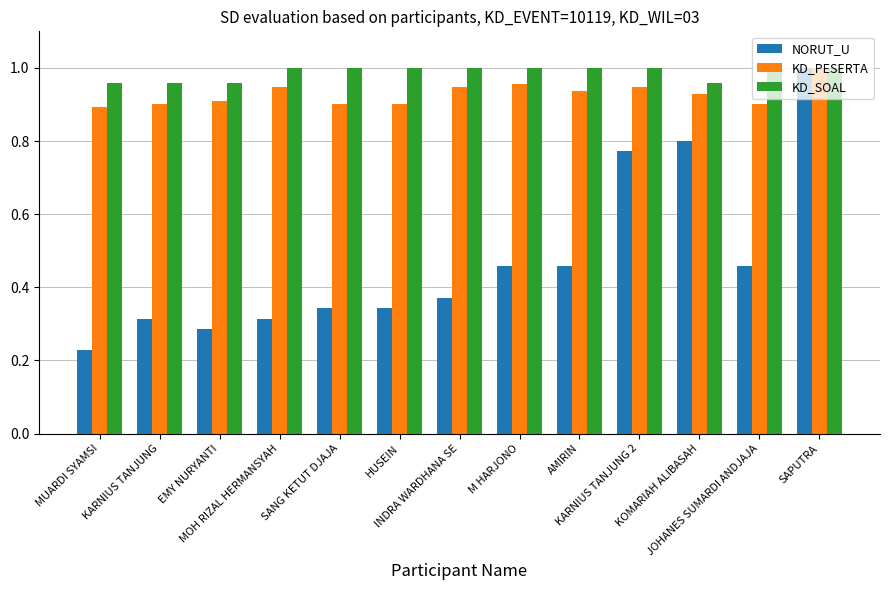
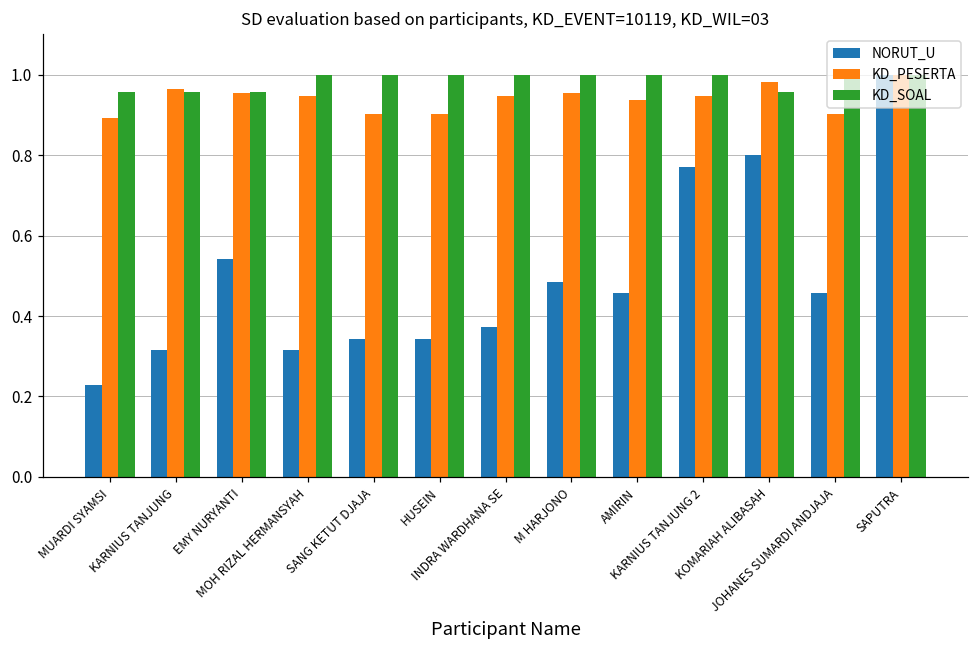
  {
    "NORUT_U": {
      "MUARDI SYAMSI": 0.23,
      "KARNIUS TANJUNG": 0.31,
-     "EMY NURYANTI": 0.29,
+     "EMY NURYANTI": 0.54,
      "MOH RIZAL HERMANSYAH": 0.31,
      "SANG KETUT DJAJA": 0.34,
      "HUSEIN": 0.34,
      "INDRA WARDHANA SE": 0.37,
-     "M HARJONO": 0.46,
+     "M HARJONO": 0.49,
      "AMIRIN": 0.46,
      "KARNIUS TANJUNG 2": 0.77,
      "KOMARIAH ALIBASAH": 0.80,
      "JOHANES SUMARDI ANDJAJA": 0.46
    },
    "KD_PESERTA": {
      "MUARDI SYAMSI": 0.89,
-     "KARNIUS TANJUNG": 0.90,
-     "EMY NURYANTI": 0.91,
+     "KARNIUS TANJUNG": 0.96,
+     "EMY NURYANTI": 0.96,
      "MOH RIZAL HERMANSYAH": 0.95,
      "SANG KETUT DJAJA": 0.90,
      "HUSEIN": 0.90,
      "INDRA WARDHANA SE": 0.95,
      "M HARJONO": 0.96,
      "AMIRIN": 0.94,
      "KARNIUS TANJUNG 2": 0.95,
-     "KOMARIAH ALIBASAH": 0.93,
+     "KOMARIAH ALIBASAH": 0.98,
      "JOHANES SUMARDI ANDJAJA": 0.90
    },
    "KD_SOAL": {
      "MUARDI SYAMSI": 0.96,
      "KARNIUS TANJUNG": 0.96,
      "EMY NURYANTI": 0.96,
      "MOH RIZAL HERMANSYAH": 1.00,
      "SANG KETUT DJAJA": 1.00,
      "HUSEIN": 1.00,
      "INDRA WARDHANA SE": 1.00,
      "M HARJONO": 1.00,
      "AMIRIN": 1.00,
      "KARNIUS TANJUNG 2": 1.00,
      "KOMARIAH ALIBASAH": 0.96
    }
  }
